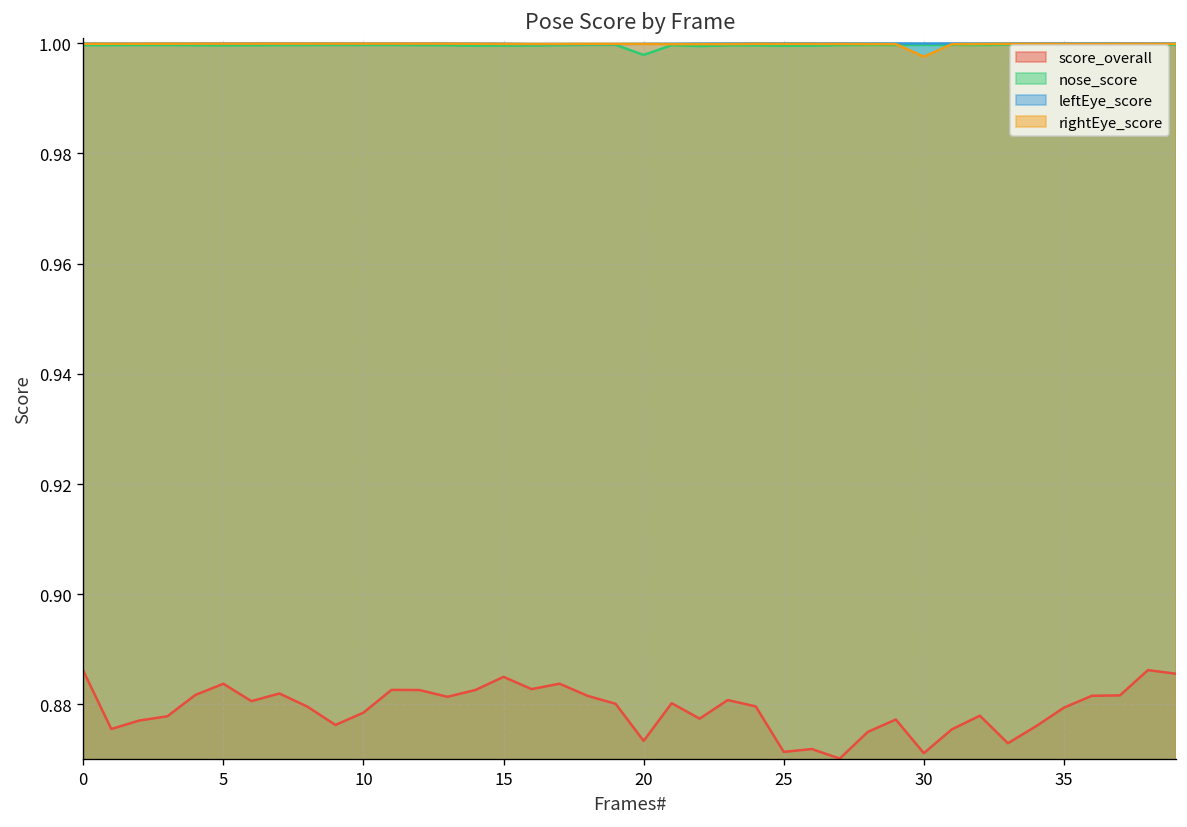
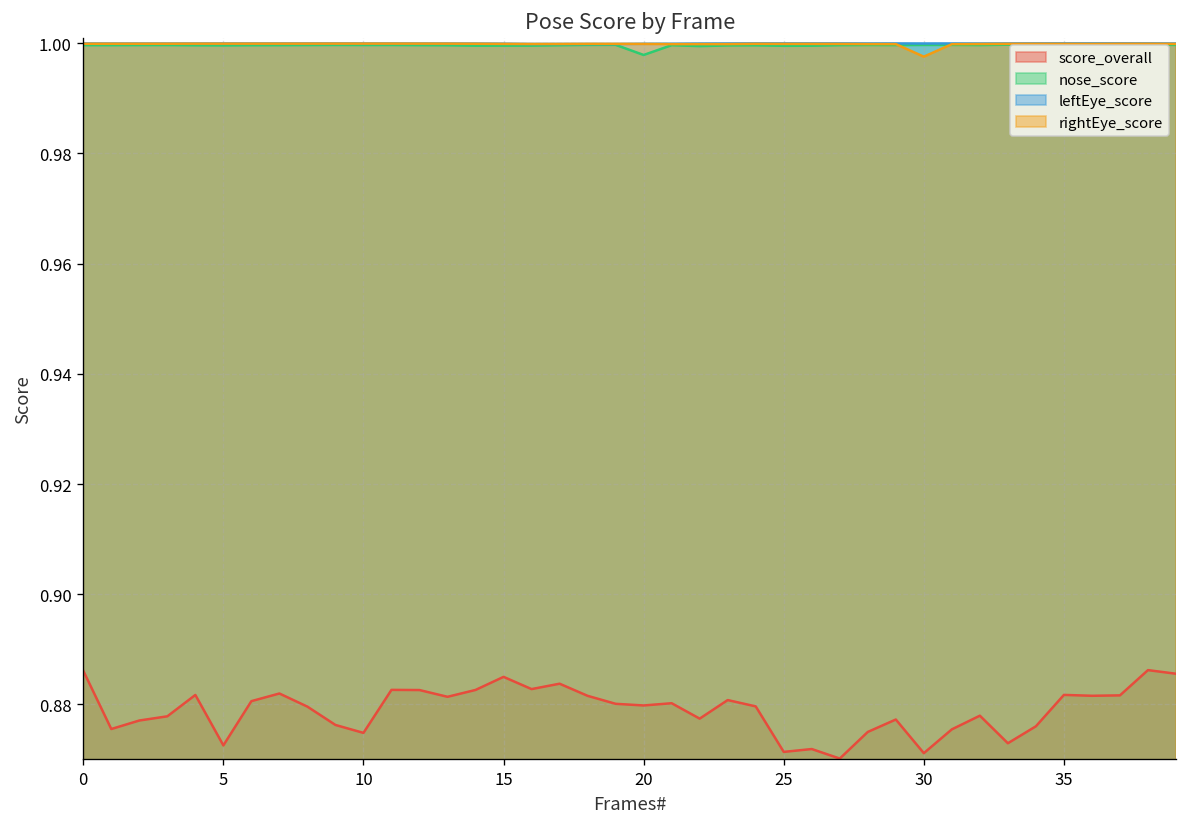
  {
    "score_overall": {
      "0": 0.886,
-     "5": 0.884,
-     "10": 0.878,
+     "5": 0.873,
+     "10": 0.875,
      "15": 0.885,
-     "20": 0.873,
+     "20": 0.880,
      "25": 0.871,
      "30": 0.871,
-     "35": 0.879
+     "35": 0.882
    },
    "nose_score": {
      "20": 0.998
    },
    "rightEye_score": {
      "30": 0.998
    }
  }
